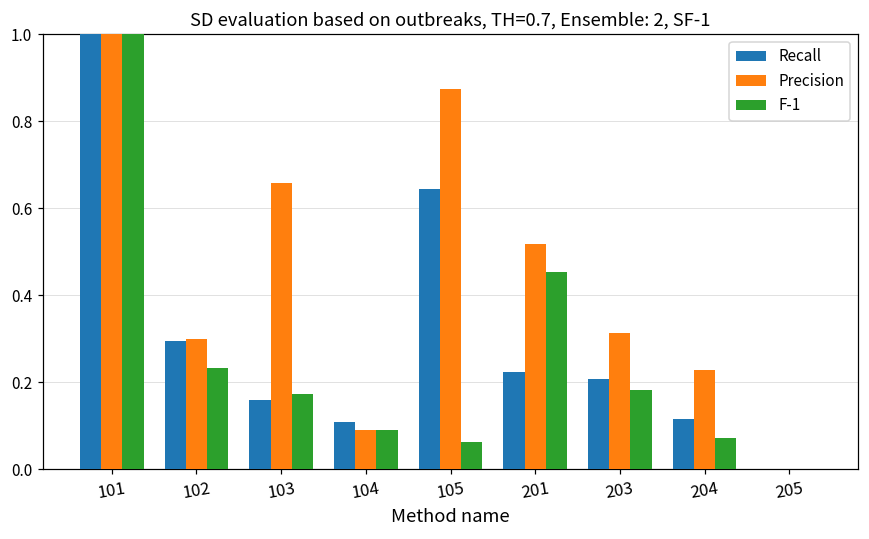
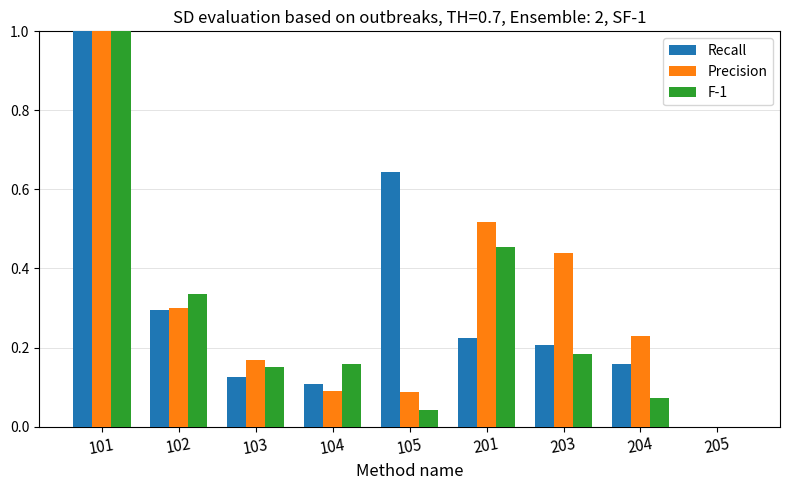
  {
    "Recall": {
      "101": 1.00,
      "102": 0.30,
-     "103": 0.16,
+     "103": 0.12,
      "104": 0.11,
      "105": 0.65,
      "201": 0.22,
      "203": 0.21,
-     "204": 0.12,
+     "204": 0.16,
      "205": 0.00
    },
    "Precision": {
      "101": 1.00,
      "102": 0.30,
-     "103": 0.66,
+     "103": 0.17,
      "104": 0.09,
-     "105": 0.87,
+     "105": 0.09,
      "201": 0.52,
-     "203": 0.31,
+     "203": 0.44,
      "204": 0.23,
      "205": 0.00
    },
    "F-1": {
      "101": 1.00,
-     "102": 0.23,
-     "103": 0.17,
-     "104": 0.09,
-     "105": 0.06,
+     "102": 0.33,
+     "103": 0.15,
+     "104": 0.16,
+     "105": 0.04,
      "201": 0.45,
      "203": 0.18,
      "204": 0.07,
      "205": 0.00
    }
  }
